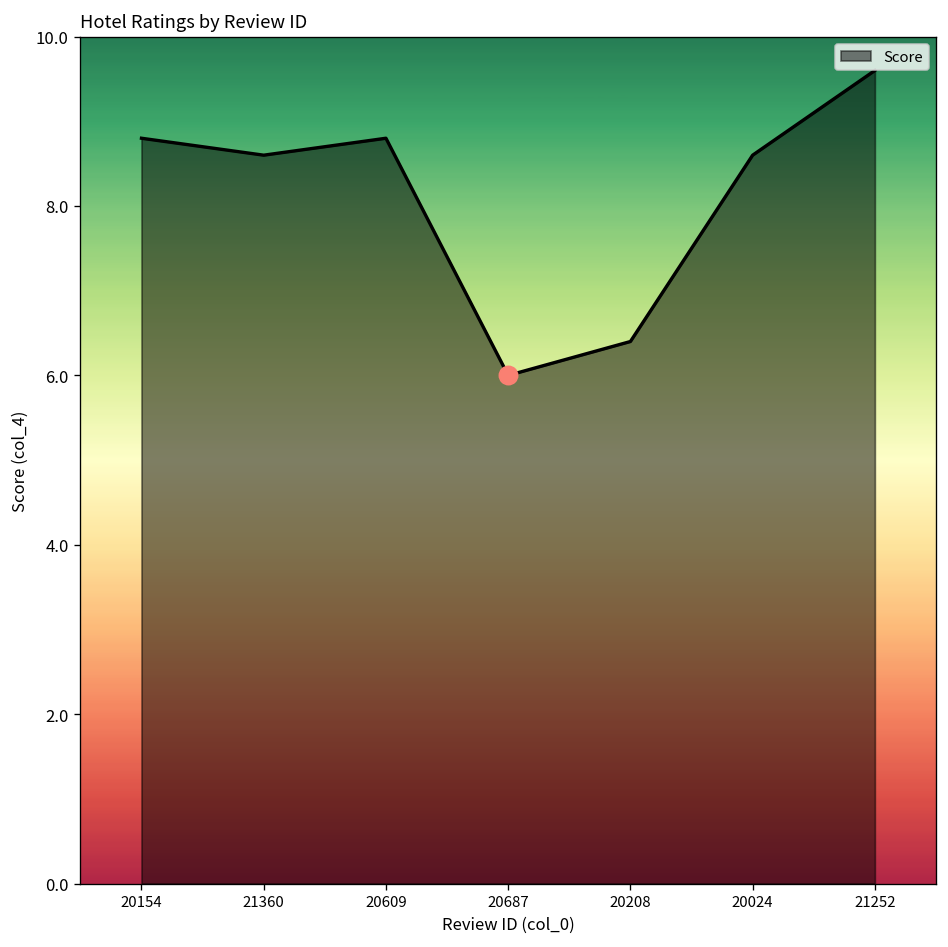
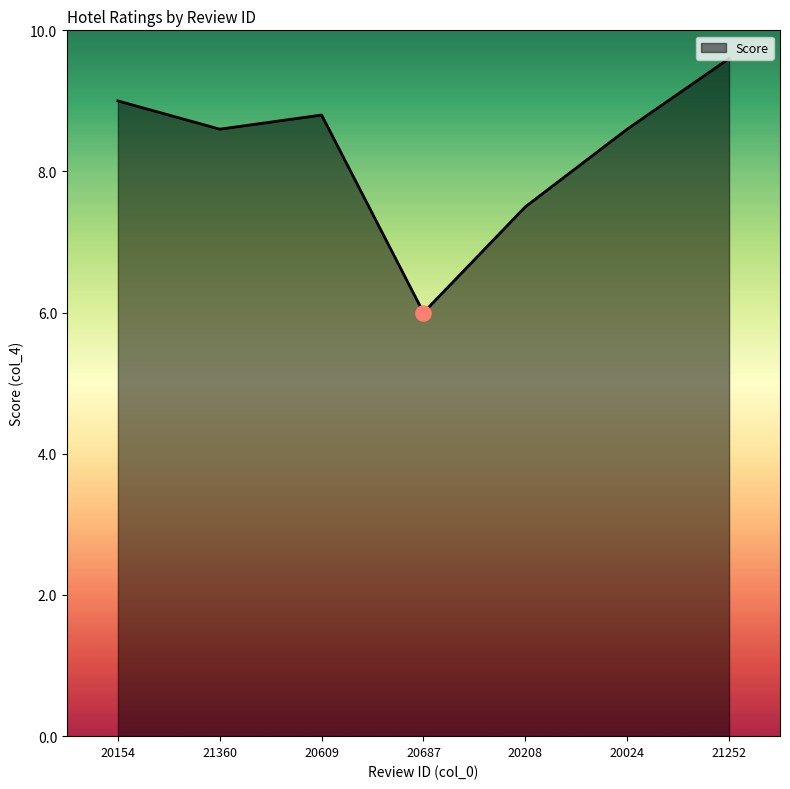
  {
    "Score": {
-     "20154": 8.8,
+     "20154": 9.0,
      "21360": 8.6,
      "20609": 8.8,
-     "20208": 6.4,
+     "20208": 7.5,
      "20024": 8.6
    }
  }
